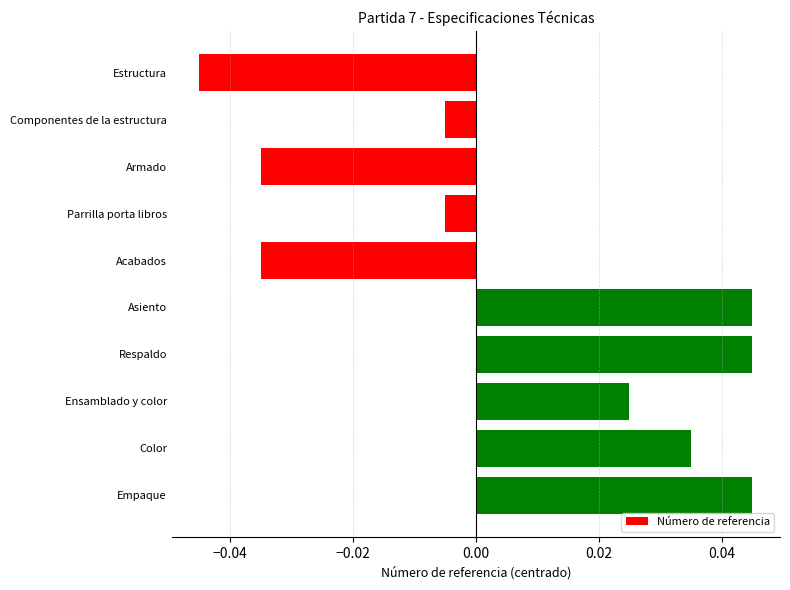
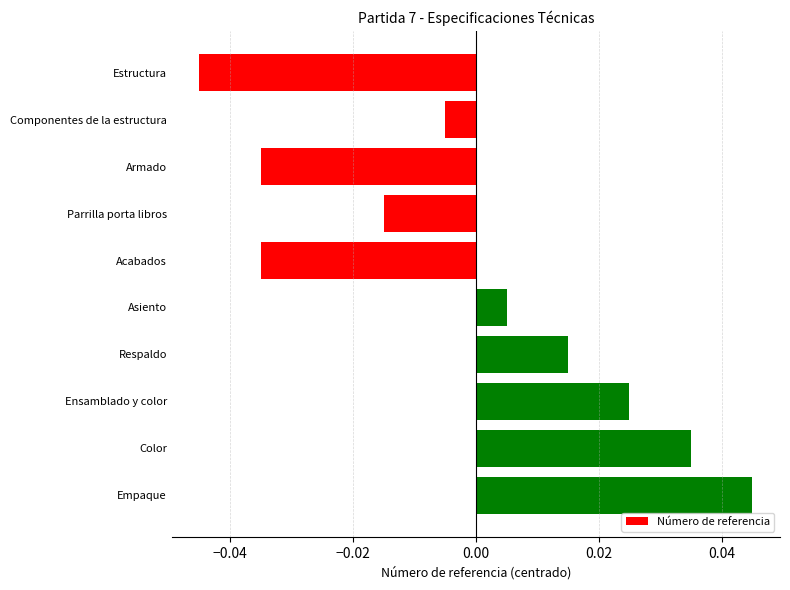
  {
    "Estructura": -0.045,
    "Componentes de la estructura": -0.005,
    "Armado": -0.035,
-   "Parrilla porta libros": -0.005,
+   "Parrilla porta libros": -0.015,
    "Acabados": -0.035,
-   "Asiento": 0.045,
-   "Respaldo": 0.045,
+   "Asiento": 0.005,
+   "Respaldo": 0.015,
    "Ensamblado y color": 0.025,
    "Color": 0.035,
    "Empaque": 0.045
  }
